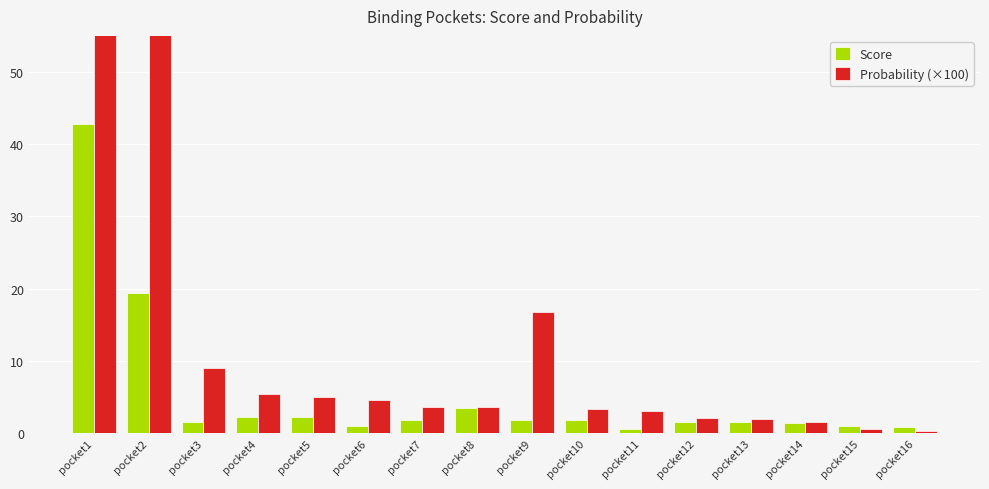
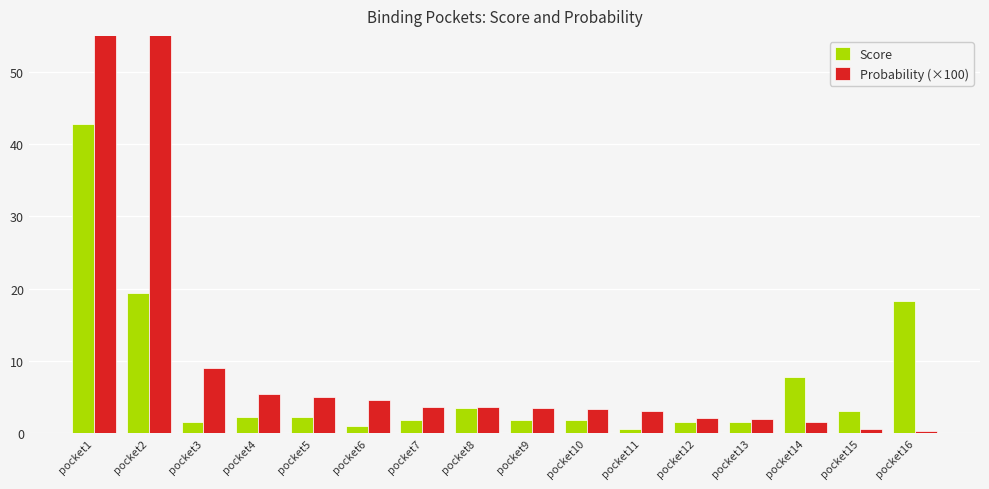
  {
    "Score": {
      "pocket1": 43,
      "pocket2": 19,
      "pocket3": 1,
      "pocket4": 2,
      "pocket5": 2,
      "pocket6": 1,
      "pocket7": 2,
      "pocket8": 3,
      "pocket9": 2,
      "pocket10": 2,
      "pocket11": 1,
      "pocket12": 1,
      "pocket13": 1,
-     "pocket14": 1,
-     "pocket15": 1,
-     "pocket16": 1
+     "pocket14": 8,
+     "pocket15": 3,
+     "pocket16": 18
    },
    "Probability (×100)": {
      "pocket3": 9,
      "pocket4": 5,
      "pocket5": 5,
      "pocket6": 5,
      "pocket7": 4,
      "pocket8": 4,
-     "pocket9": 17,
+     "pocket9": 4,
      "pocket10": 3,
      "pocket11": 3,
      "pocket12": 2,
      "pocket13": 2,
      "pocket14": 2,
      "pocket15": 1
    }
  }
